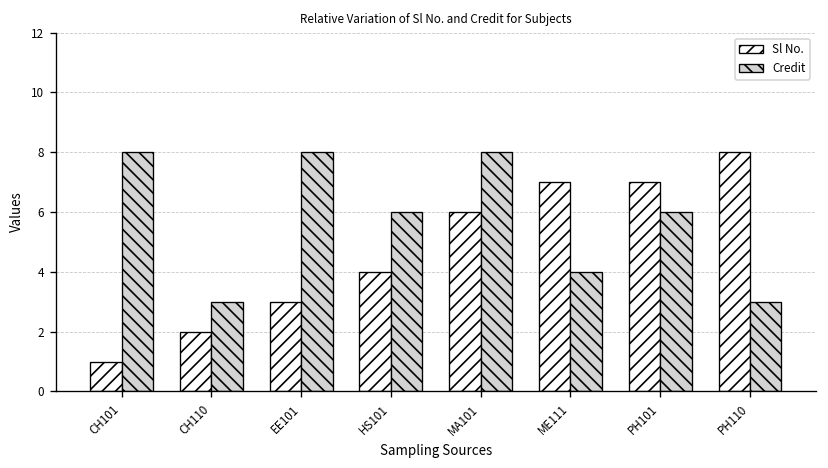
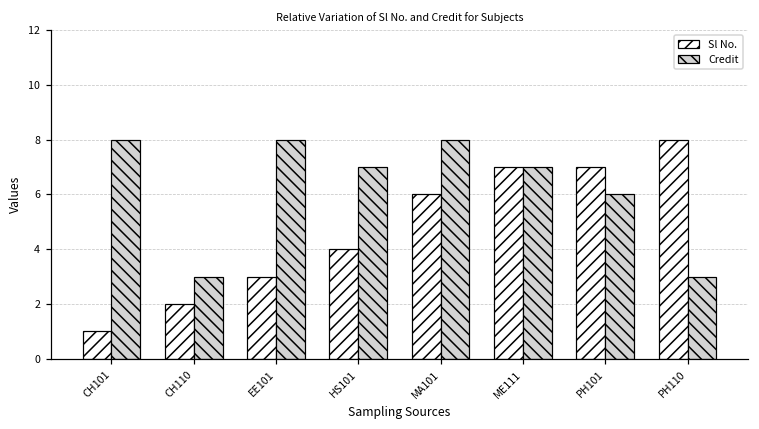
  {
    "Sl No.": {
      "CH101": 1,
      "CH110": 2,
      "EE101": 3,
      "HS101": 4,
      "MA101": 6,
      "ME111": 7,
      "PH101": 7,
      "PH110": 8
    },
    "Credit": {
      "CH101": 8,
      "CH110": 3,
      "EE101": 8,
-     "HS101": 6,
+     "HS101": 7,
      "MA101": 8,
-     "ME111": 4,
+     "ME111": 7,
      "PH101": 6,
      "PH110": 3
    }
  }
